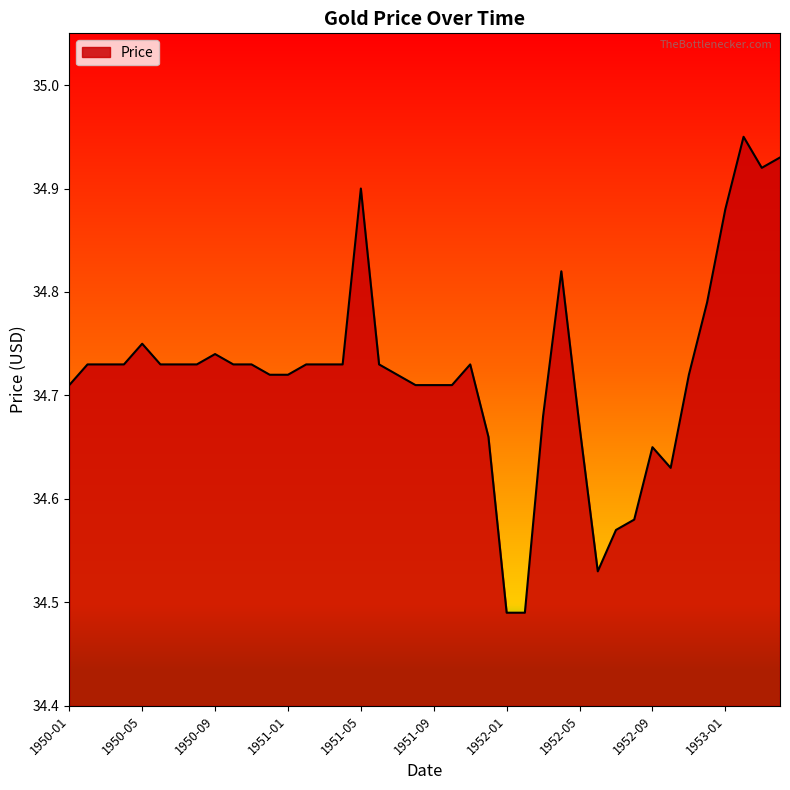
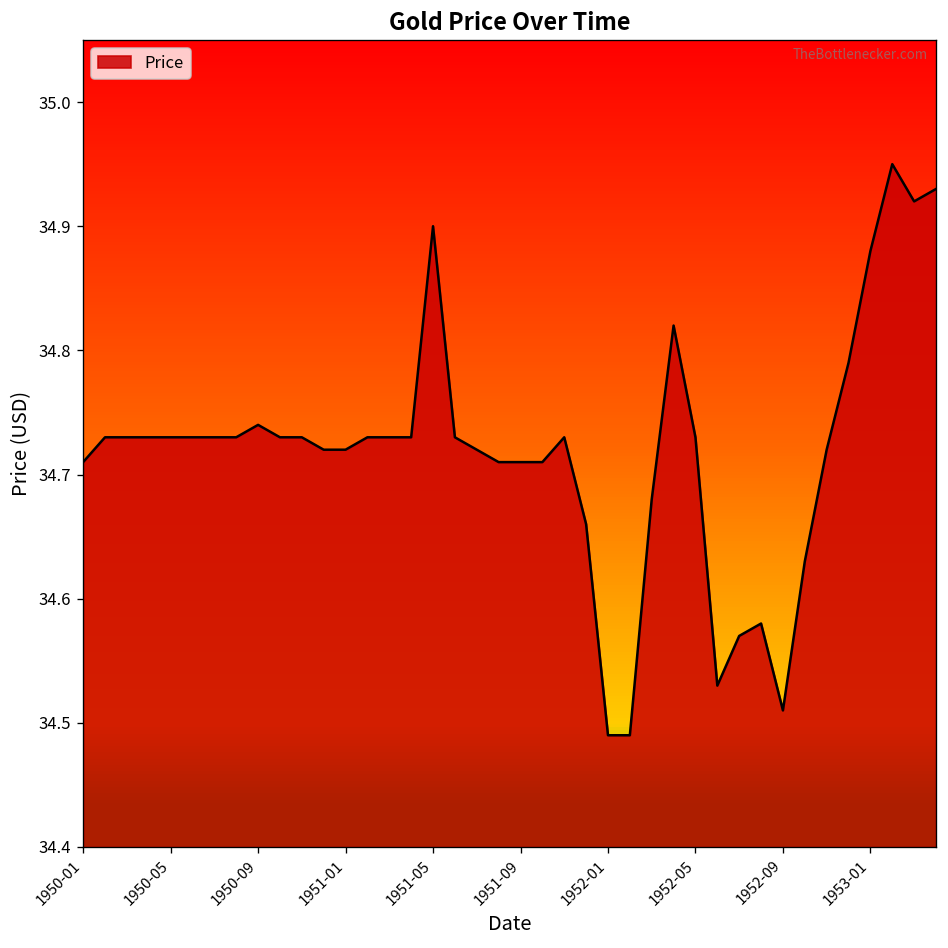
  {
    "1950-01": 34.71,
-   "1950-05": 34.75,
+   "1950-05": 34.73,
    "1950-09": 34.74,
    "1951-01": 34.72,
    "1951-05": 34.90,
    "1951-09": 34.71,
    "1952-01": 34.49,
-   "1952-05": 34.67,
-   "1952-09": 34.65,
+   "1952-05": 34.73,
+   "1952-09": 34.51,
    "1953-01": 34.88
  }
